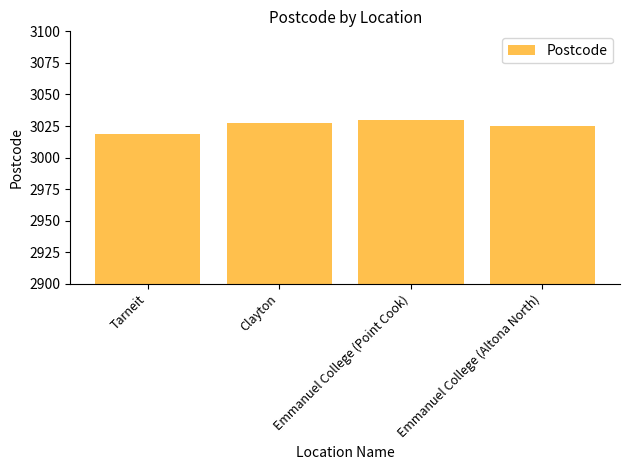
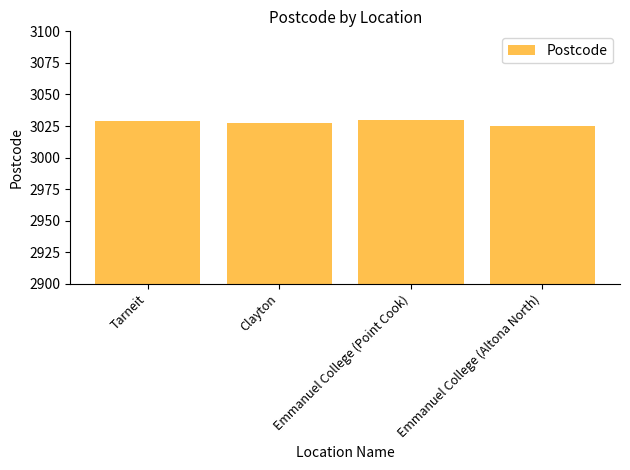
  {
-   "Tarneit": 3019,
+   "Tarneit": 3029,
    "Clayton": 3027,
    "Emmanuel College (Point Cook)": 3030,
    "Emmanuel College (Altona North)": 3025
  }
